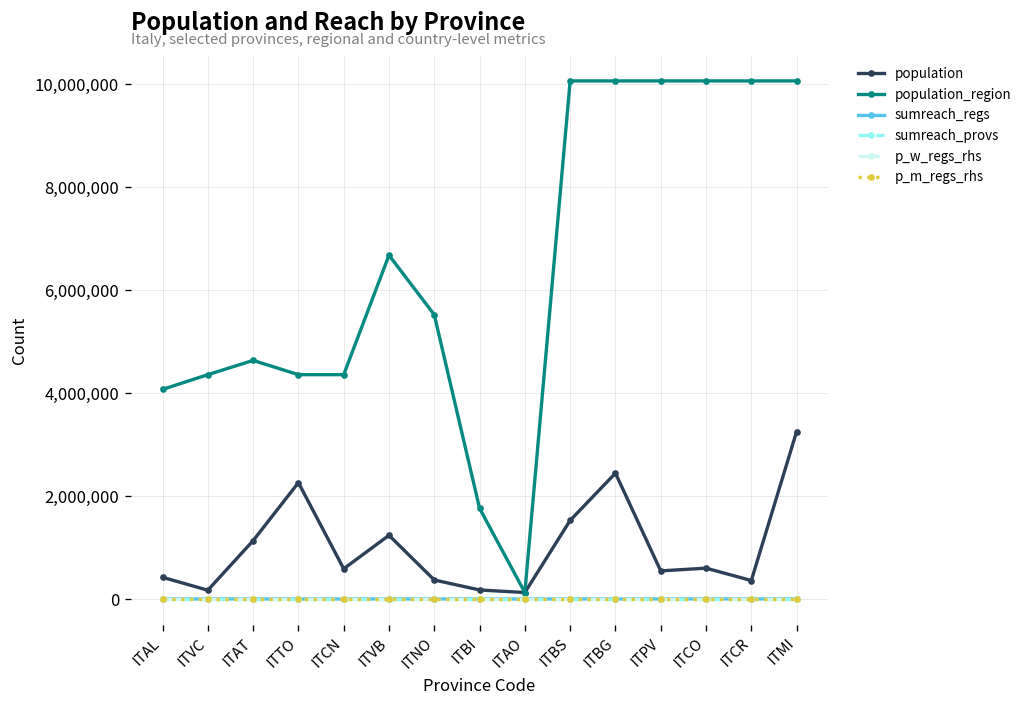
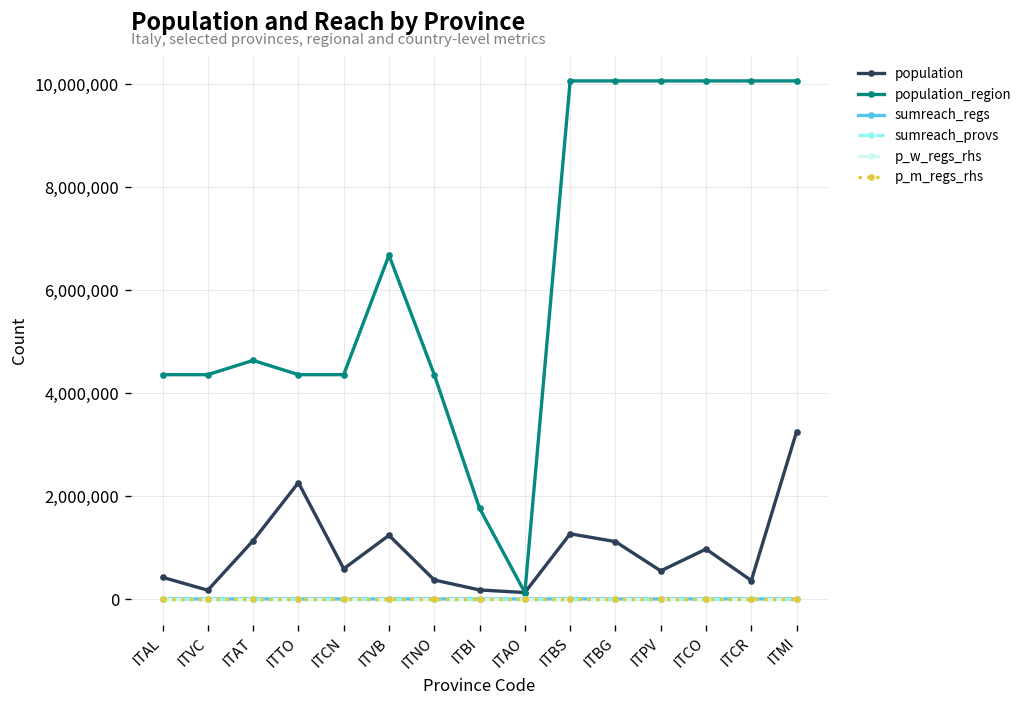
  {
    "population": {
      "ITAL": "400,000",
      "ITVC": "200,000",
      "ITAT": "1,100,000",
      "ITTO": "2,300,000",
      "ITCN": "600,000",
      "ITVB": "1,200,000",
      "ITNO": "400,000",
      "ITBI": "200,000",
-     "ITBS": "1,500,000",
-     "ITBG": "2,400,000",
+     "ITBS": "1,300,000",
+     "ITBG": "1,100,000",
      "ITPV": "500,000",
-     "ITCO": "600,000",
+     "ITCO": "1,000,000",
      "ITCR": "400,000",
      "ITMI": "3,300,000"
    },
    "population_region": {
-     "ITAL": "4,100,000",
+     "ITAL": "4,400,000",
      "ITVC": "4,400,000",
      "ITAT": "4,600,000",
      "ITTO": "4,400,000",
      "ITCN": "4,400,000",
      "ITVB": "6,700,000",
-     "ITNO": "5,500,000",
+     "ITNO": "4,400,000",
      "ITBI": "1,800,000",
      "ITBS": "10,100,000",
      "ITBG": "10,100,000",
      "ITPV": "10,100,000",
      "ITCO": "10,100,000",
      "ITCR": "10,100,000",
      "ITMI": "10,100,000"
    },
    "p_m_regs_rhs": {
      "ITAL": "0",
      "ITVC": "0",
      "ITAT": "0",
      "ITTO": "0",
      "ITCN": "0",
      "ITVB": "0",
      "ITNO": "0",
      "ITBI": "0",
      "ITAO": "0",
      "ITBS": "0",
      "ITBG": "0",
      "ITPV": "0",
      "ITCO": "0",
      "ITCR": "0",
      "ITMI": "0"
    }
  }
